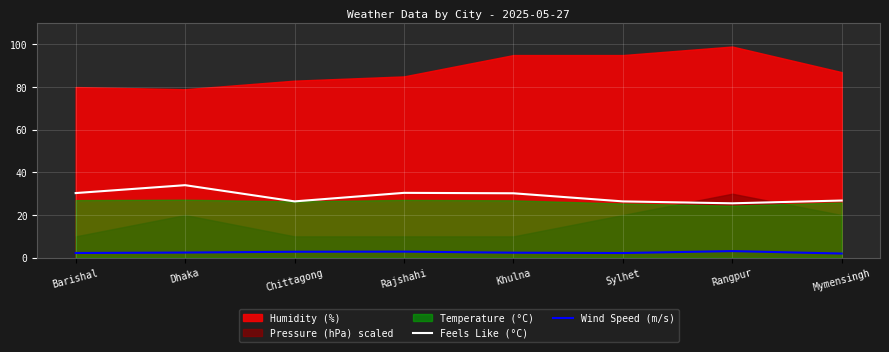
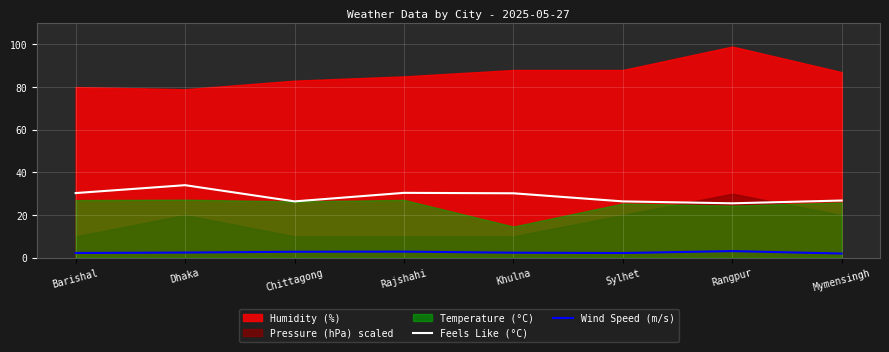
  {
    "Feels Like (°C)": {
      "Barishal": 30,
      "Dhaka": 34,
      "Rajshahi": 30,
      "Khulna": 30
    },
    "Humidity (%)": {
      "Barishal": 80,
      "Dhaka": 79,
      "Chittagong": 83,
      "Rajshahi": 85,
-     "Khulna": 95,
-     "Sylhet": 95,
+     "Khulna": 88,
+     "Sylhet": 88,
      "Rangpur": 99,
      "Mymensingh": 87
    },
    "Wind Speed (m/s)": {
      "Barishal": 2,
      "Dhaka": 2,
      "Chittagong": 3,
      "Rajshahi": 3,
      "Khulna": 2,
      "Sylhet": 2,
      "Rangpur": 3,
      "Mymensingh": 2
    },
    "Pressure (hPa) scaled": {
      "Barishal": 10,
      "Dhaka": 20,
      "Chittagong": 10,
      "Rajshahi": 10,
      "Khulna": 10,
      "Sylhet": 20,
      "Rangpur": 30,
      "Mymensingh": 20
    },
    "Temperature (°C)": {
      "Barishal": 27,
      "Dhaka": 27,
      "Rajshahi": 27,
-     "Khulna": 27
+     "Khulna": 15
    }
  }
